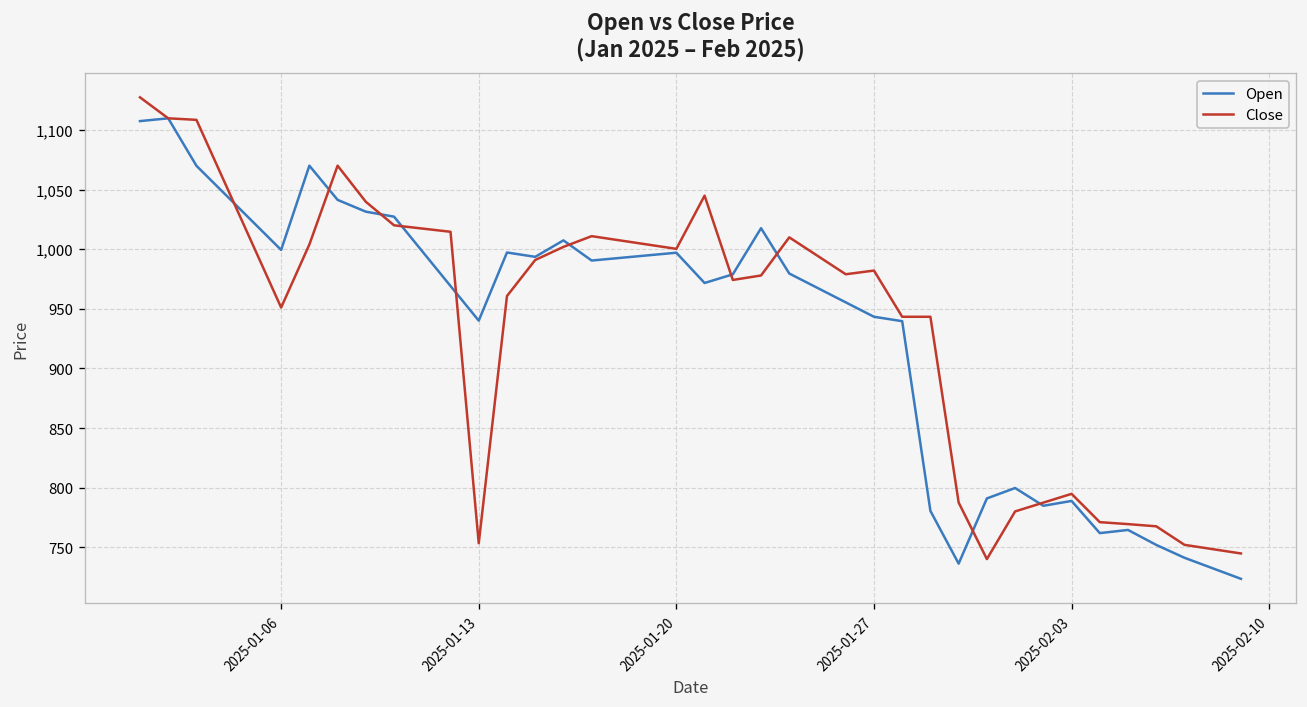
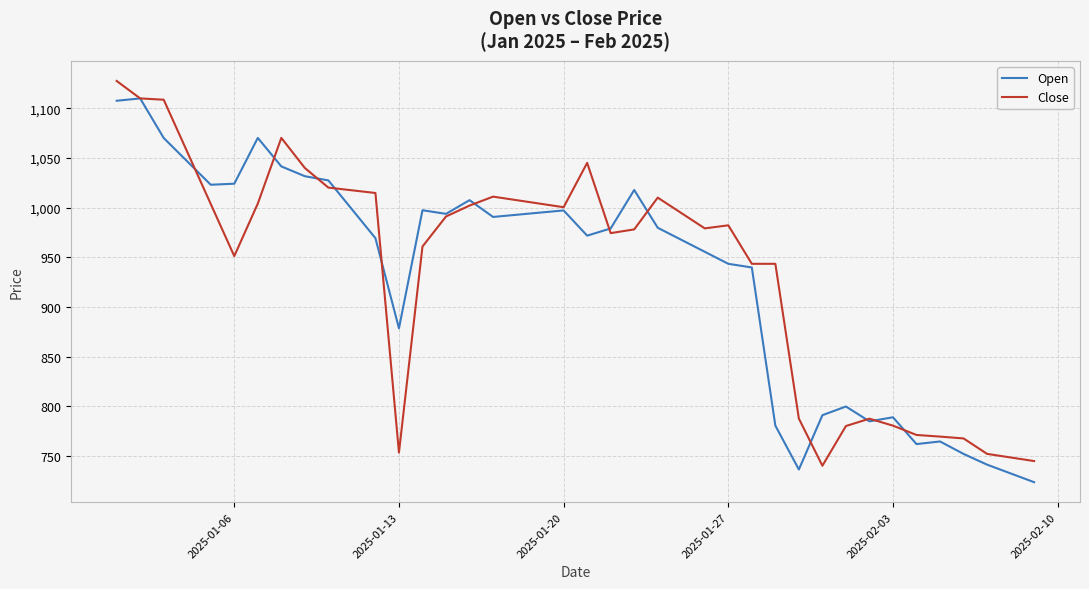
  {
    "Open": {
-     "2025-01-06": "1,000",
-     "2025-01-13": "940",
+     "2025-01-06": "1,020",
+     "2025-01-13": "880",
      "2025-01-20": "1,000",
      "2025-01-27": "940",
      "2025-02-03": "790"
    },
    "Close": {
      "2025-01-06": "950",
      "2025-01-13": "750",
      "2025-01-20": "1,000",
      "2025-01-27": "980",
-     "2025-02-03": "790"
+     "2025-02-03": "780"
    }
  }
